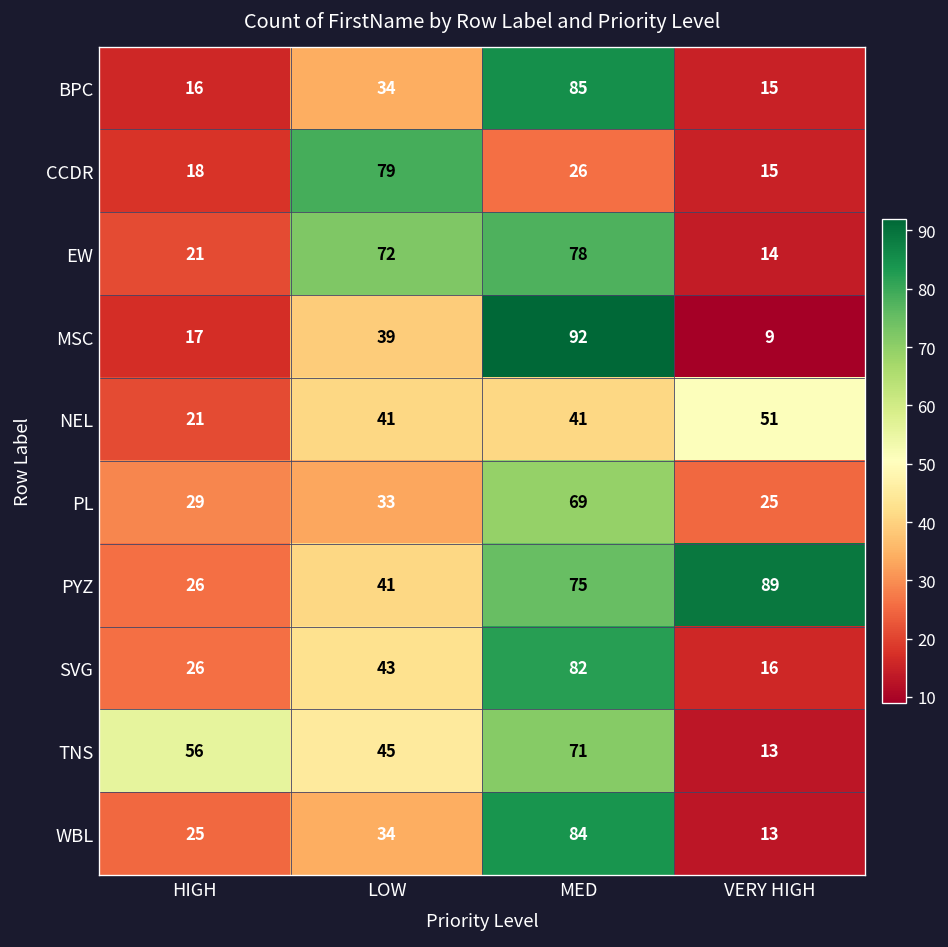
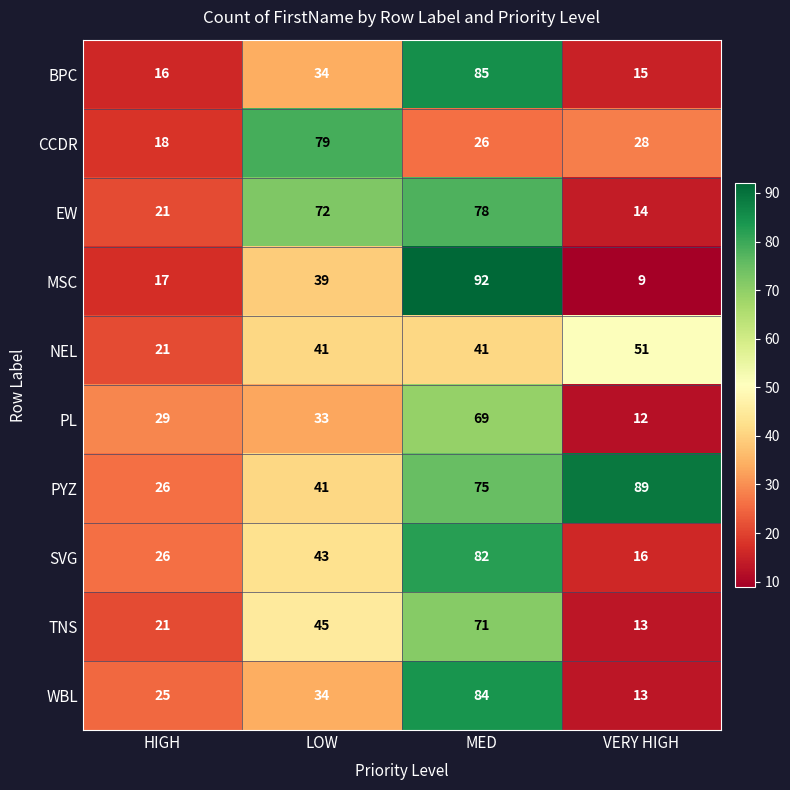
  {
    "BPC": {
      "HIGH": 16,
      "LOW": 34,
      "MED": 85,
      "VERY HIGH": 15
    },
    "CCDR": {
      "HIGH": 18,
      "LOW": 79,
      "MED": 26,
-     "VERY HIGH": 15
+     "VERY HIGH": 28
    },
    "EW": {
      "HIGH": 21,
      "LOW": 72,
      "MED": 78,
      "VERY HIGH": 14
    },
    "MSC": {
      "HIGH": 17,
      "LOW": 39,
      "MED": 92,
      "VERY HIGH": 9
    },
    "NEL": {
      "HIGH": 21,
      "LOW": 41,
      "MED": 41,
      "VERY HIGH": 51
    },
    "PL": {
      "HIGH": 29,
      "LOW": 33,
      "MED": 69,
-     "VERY HIGH": 25
+     "VERY HIGH": 12
    },
    "PYZ": {
      "HIGH": 26,
      "LOW": 41,
      "MED": 75,
      "VERY HIGH": 89
    },
    "SVG": {
      "HIGH": 26,
      "LOW": 43,
      "MED": 82,
      "VERY HIGH": 16
    },
    "TNS": {
-     "HIGH": 56,
+     "HIGH": 21,
      "LOW": 45,
      "MED": 71,
      "VERY HIGH": 13
    },
    "WBL": {
      "HIGH": 25,
      "LOW": 34,
      "MED": 84,
      "VERY HIGH": 13
    }
  }
